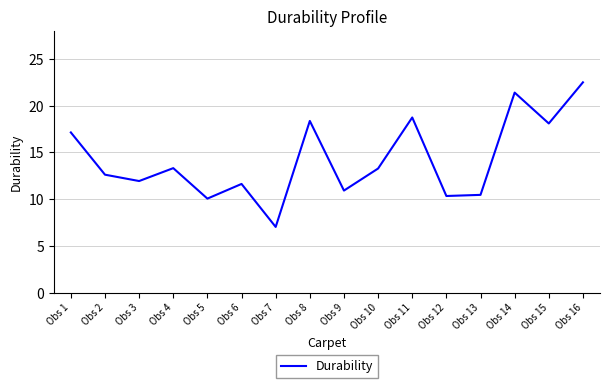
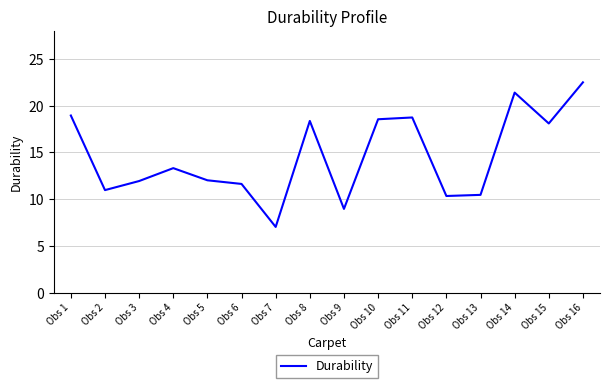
  {
-   "Obs 1": 17,
-   "Obs 2": 13,
+   "Obs 1": 19,
+   "Obs 2": 11,
    "Obs 3": 12,
    "Obs 4": 13,
-   "Obs 5": 10,
+   "Obs 5": 12,
    "Obs 6": 12,
    "Obs 7": 7,
    "Obs 8": 18,
-   "Obs 9": 11,
-   "Obs 10": 13,
+   "Obs 9": 9,
+   "Obs 10": 19,
    "Obs 11": 19,
    "Obs 12": 10,
    "Obs 13": 10,
    "Obs 14": 21,
    "Obs 15": 18,
    "Obs 16": 23
  }
